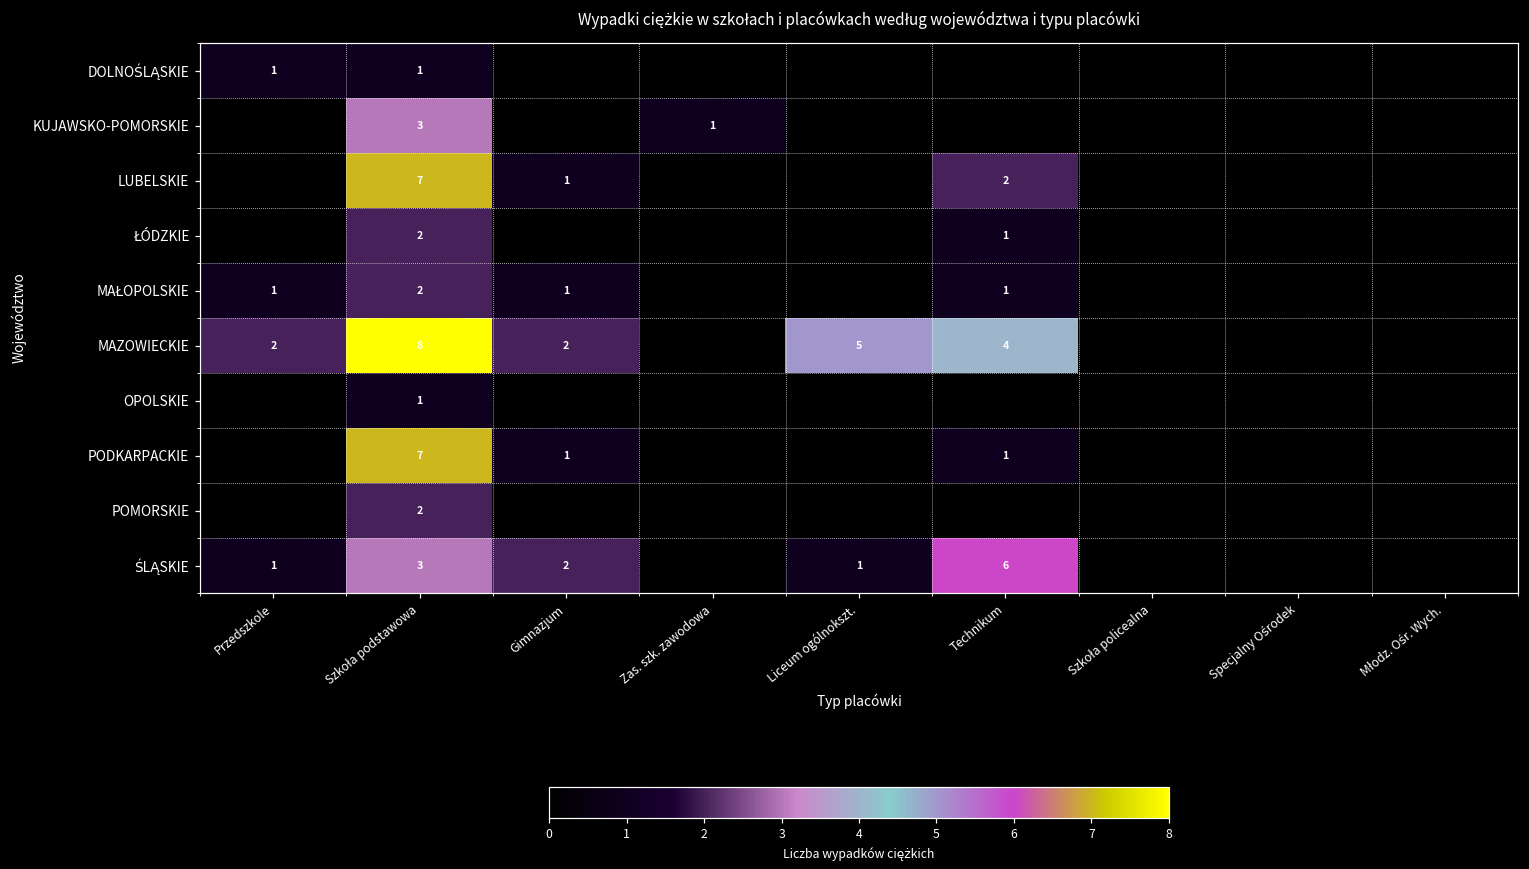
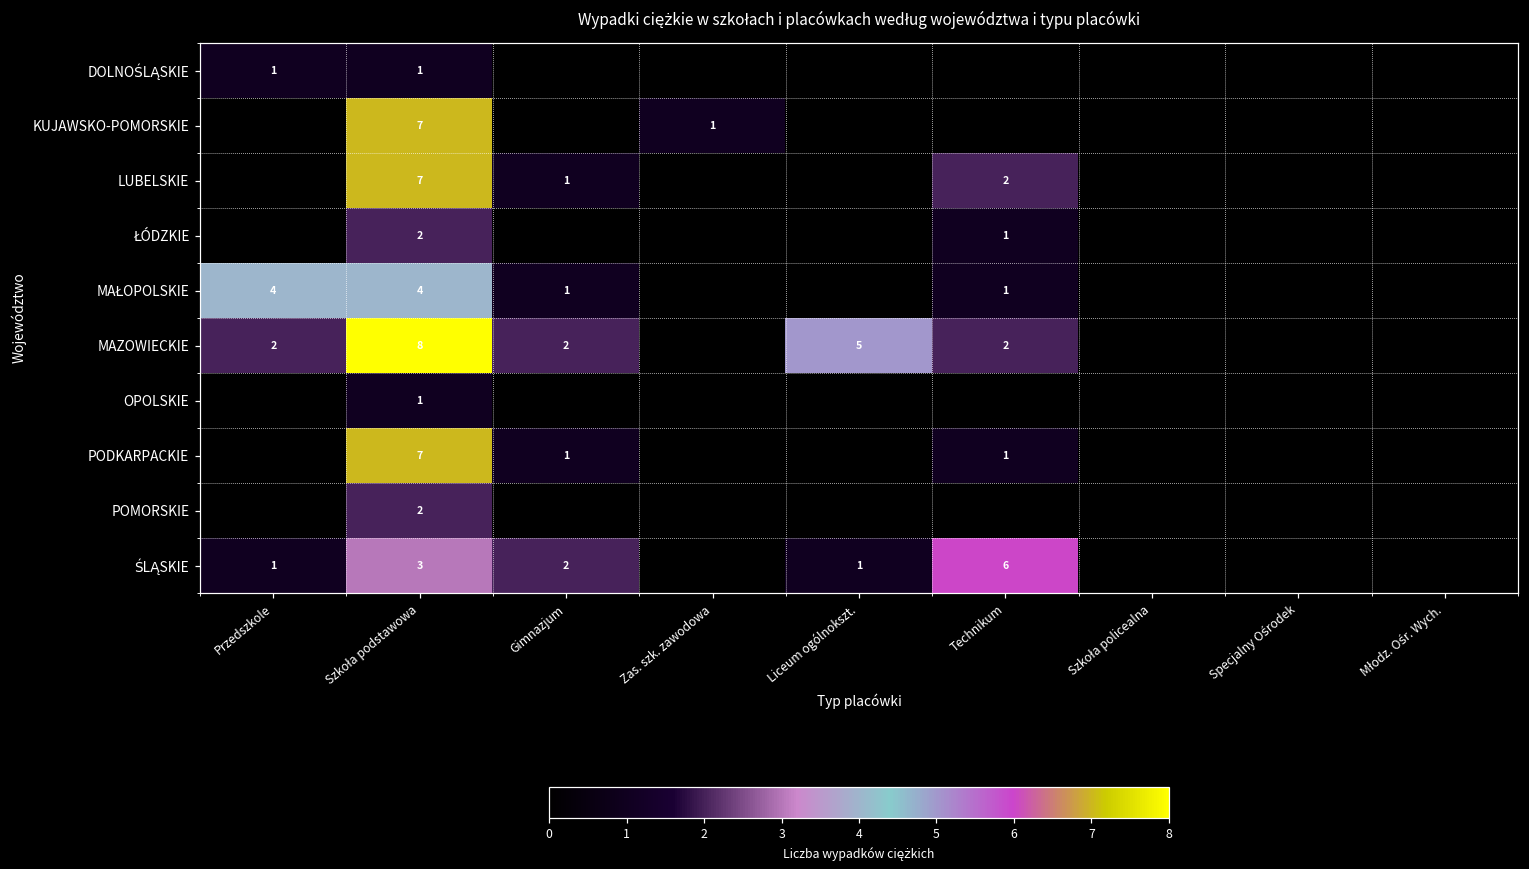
  {
    "DOLNOŚLĄSKIE": {
      "Przedszkole": 1,
      "Szkoła podstawowa": 1
    },
    "KUJAWSKO-POMORSKIE": {
-     "Szkoła podstawowa": 3,
+     "Szkoła podstawowa": 7,
      "Zas. szk. zawodowa": 1
    },
    "LUBELSKIE": {
      "Szkoła podstawowa": 7,
      "Gimnazjum": 1,
      "Technikum": 2
    },
    "ŁÓDZKIE": {
      "Szkoła podstawowa": 2,
      "Technikum": 1
    },
    "MAŁOPOLSKIE": {
-     "Przedszkole": 1,
-     "Szkoła podstawowa": 2,
+     "Przedszkole": 4,
+     "Szkoła podstawowa": 4,
      "Gimnazjum": 1,
      "Technikum": 1
    },
    "MAZOWIECKIE": {
      "Przedszkole": 2,
      "Szkoła podstawowa": 8,
      "Gimnazjum": 2,
      "Liceum ogólnokszt.": 5,
-     "Technikum": 4
+     "Technikum": 2
    },
    "OPOLSKIE": {
      "Szkoła podstawowa": 1
    },
    "PODKARPACKIE": {
      "Szkoła podstawowa": 7,
      "Gimnazjum": 1,
      "Technikum": 1
    },
    "POMORSKIE": {
      "Szkoła podstawowa": 2
    },
    "ŚLĄSKIE": {
      "Przedszkole": 1,
      "Szkoła podstawowa": 3,
      "Gimnazjum": 2,
      "Liceum ogólnokszt.": 1,
      "Technikum": 6
    }
  }
